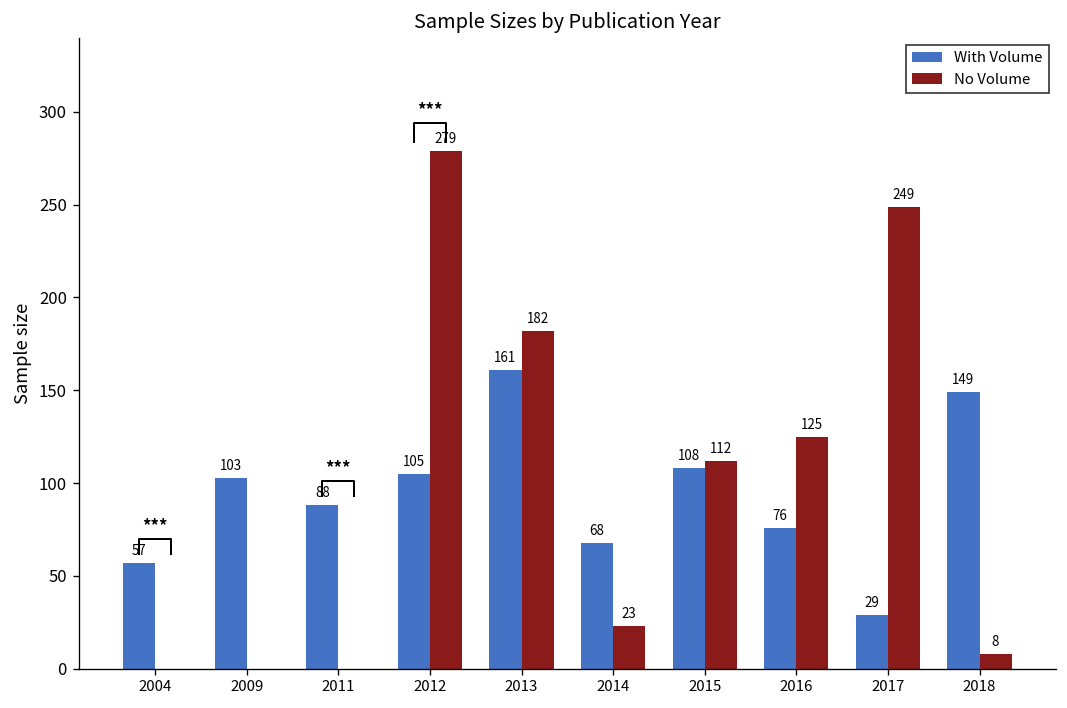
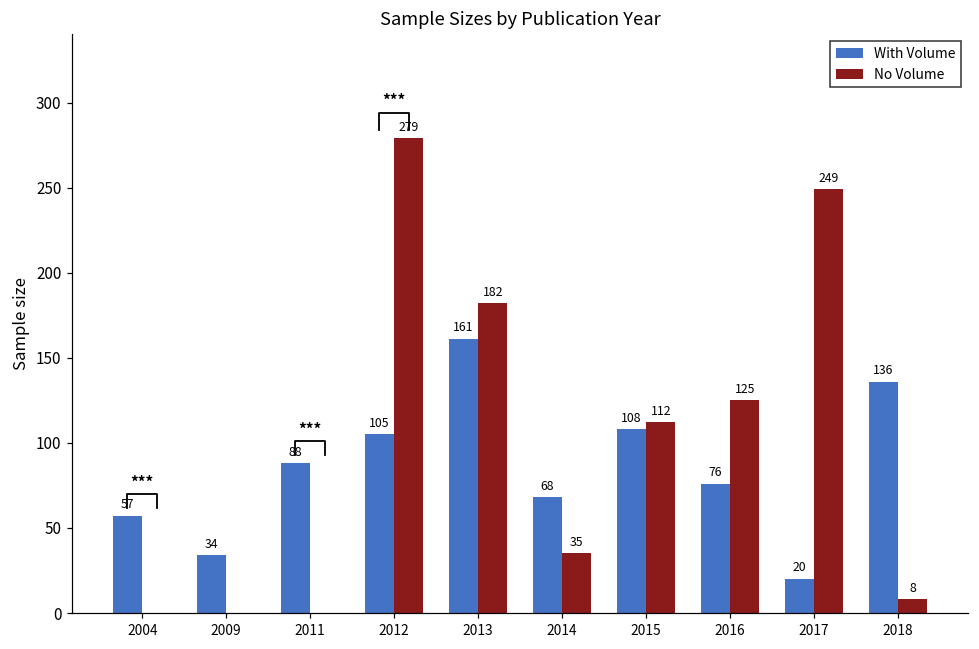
  {
    "With Volume": {
-     "2009": 103,
+     "2009": 34,
      "2012": 105,
      "2013": 161,
      "2014": 68,
      "2015": 108,
      "2016": 76,
-     "2017": 29,
-     "2018": 149
+     "2017": 20,
+     "2018": 136
    },
    "No Volume": {
      "2013": 182,
-     "2014": 23,
+     "2014": 35,
      "2015": 112,
      "2016": 125,
      "2017": 249,
      "2018": 8
    }
  }
